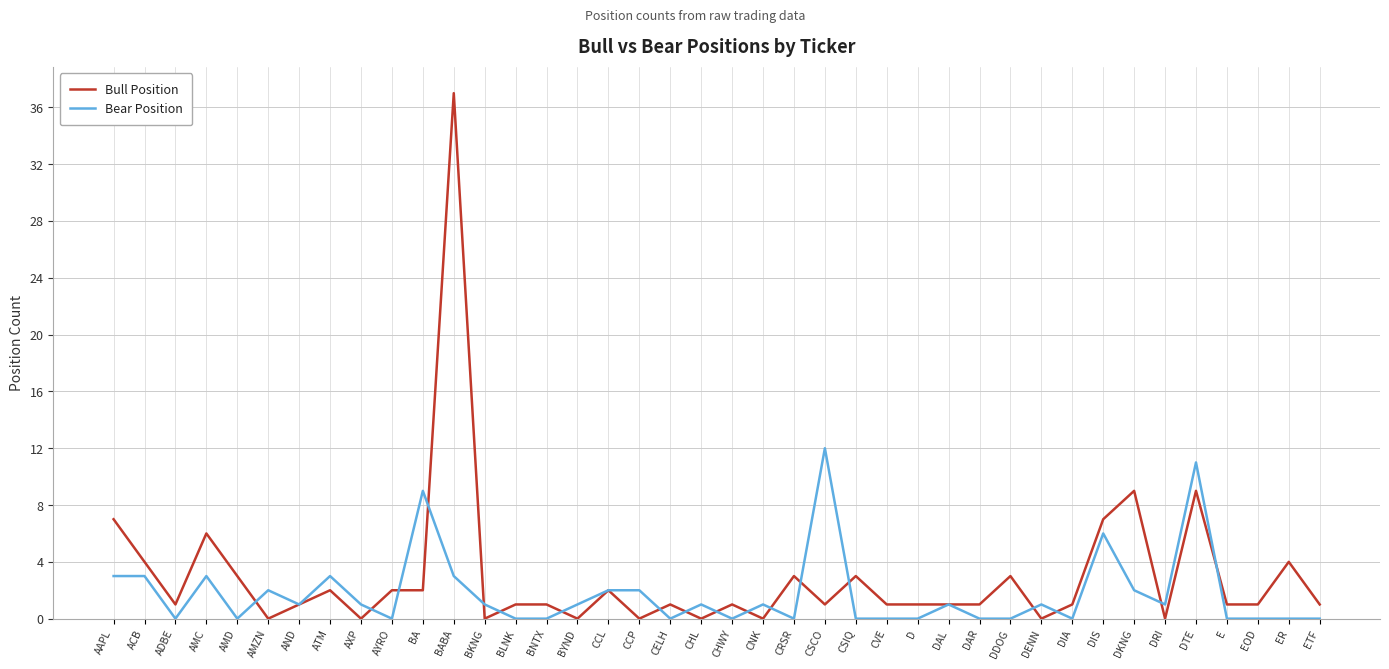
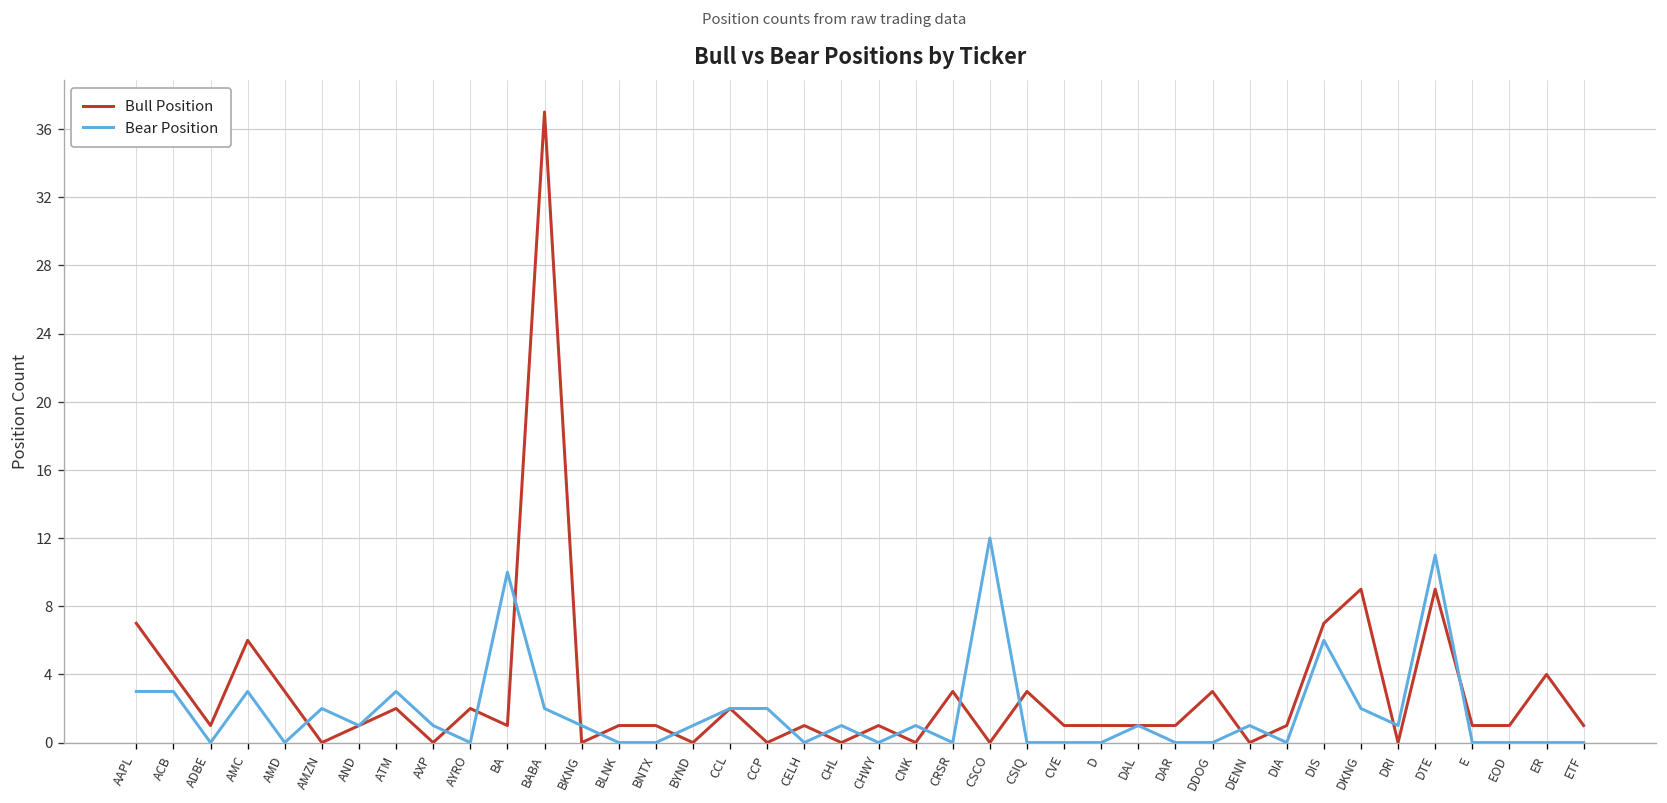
  {
    "Bull Position": {
      "AAPL": 7,
      "ACB": 4,
      "ADBE": 1,
      "AMC": 6,
      "AMD": 3,
      "AMZN": 0,
      "ATM": 2,
      "AXP": 0,
      "AYRO": 2,
-     "BA": 2,
+     "BA": 1,
      "BABA": 37,
      "BKNG": 0,
      "BLNK": 1,
      "BNTX": 1,
      "BYND": 0,
      "CCP": 0,
      "CELH": 1,
      "CHL": 0,
      "CHWY": 1,
      "CNK": 0,
      "CRSR": 3,
-     "CSCO": 1,
+     "CSCO": 0,
      "CSIQ": 3,
      "CVE": 1,
      "D": 1,
      "DAR": 1,
      "DDOG": 3,
      "DENN": 0,
      "DIA": 1,
      "DIS": 7,
      "DKNG": 9,
      "DRI": 0,
      "DTE": 9,
      "E": 1,
      "EOD": 1,
      "ER": 4,
      "ETF": 1
    },
    "Bear Position": {
      "AAPL": 3,
      "ACB": 3,
      "ADBE": 0,
      "AMC": 3,
      "AMD": 0,
      "AMZN": 2,
      "ATM": 3,
      "AXP": 1,
      "AYRO": 0,
-     "BA": 9,
-     "BABA": 3,
+     "BA": 10,
+     "BABA": 2,
      "BKNG": 1,
      "BLNK": 0,
      "BNTX": 0,
      "BYND": 1,
      "CCP": 2,
      "CELH": 0,
      "CHL": 1,
      "CHWY": 0,
      "CNK": 1,
      "CRSR": 0,
      "CSCO": 12,
      "CSIQ": 0,
      "CVE": 0,
      "D": 0,
      "DAR": 0,
      "DDOG": 0,
      "DENN": 1,
      "DIA": 0,
      "DIS": 6,
      "DKNG": 2,
      "DRI": 1,
      "DTE": 11,
      "E": 0,
      "EOD": 0,
      "ER": 0,
      "ETF": 0
    }
  }
